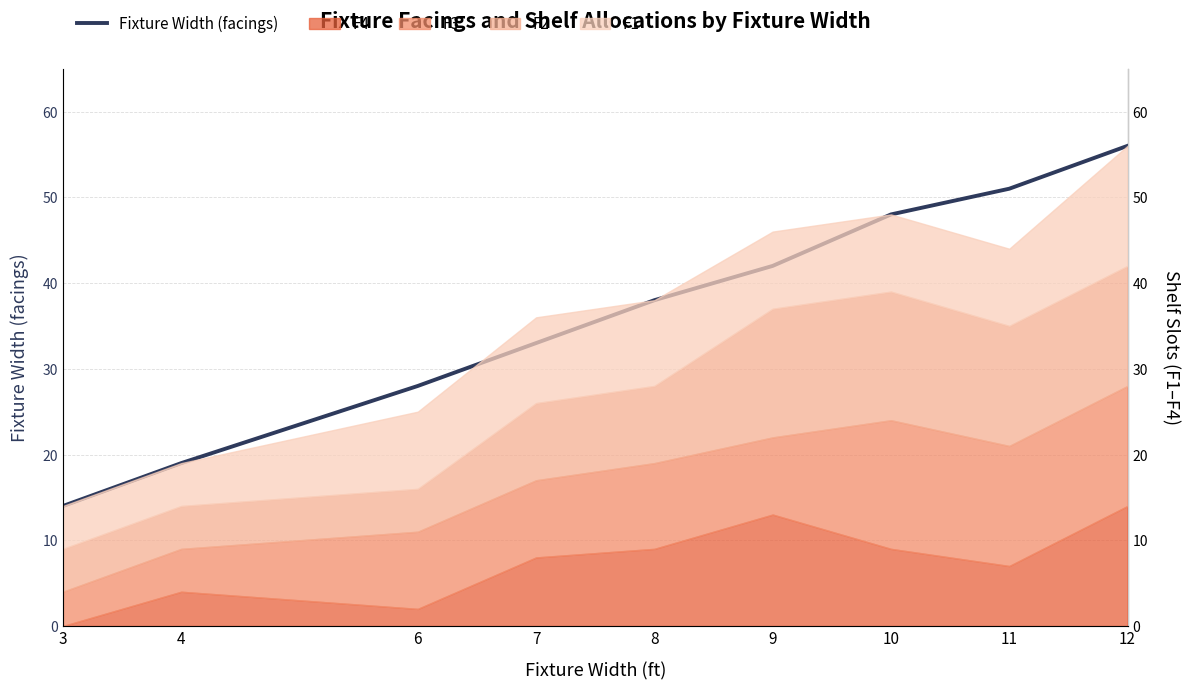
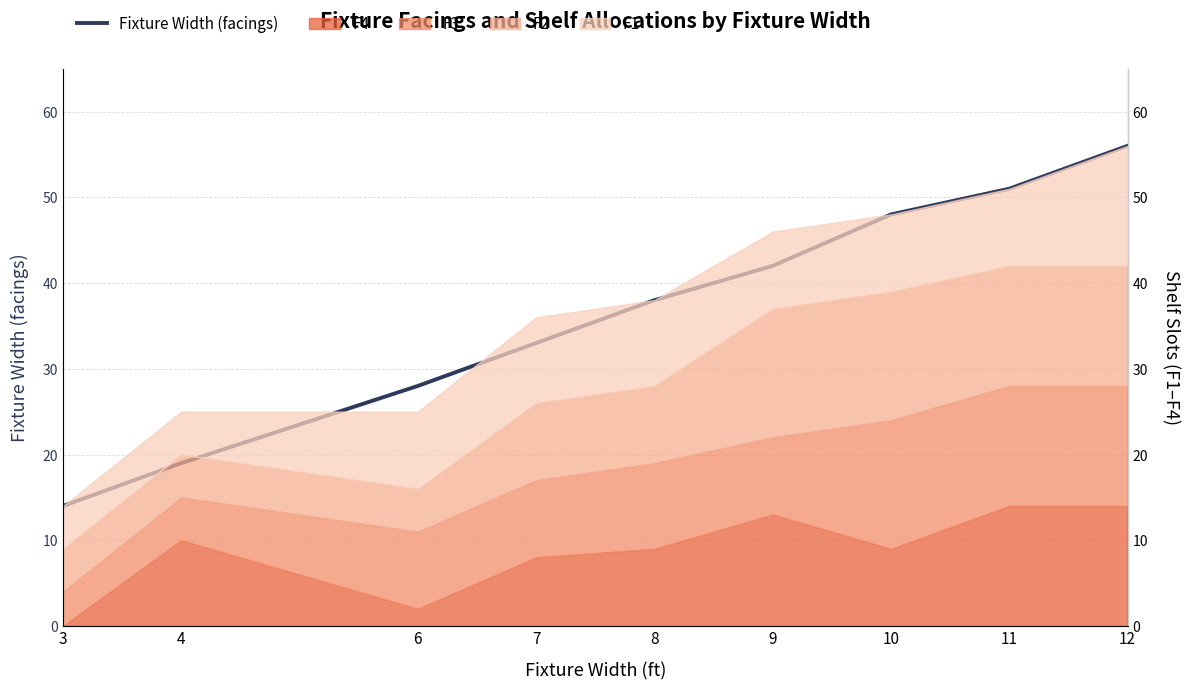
  {
    "Fixture Width (facings)": {
      "3": 14,
      "4": 19,
      "6": 28,
      "7": 33,
      "8": 38,
      "9": 42,
      "10": 48,
      "11": 51,
      "12": 56
    },
    "F4": {
      "3": 0,
-     "4": 4,
+     "4": 10,
      "6": 2,
      "7": 8,
      "8": 9,
      "9": 13,
      "10": 9,
-     "11": 7,
+     "11": 14,
      "12": 14
    }
  }
